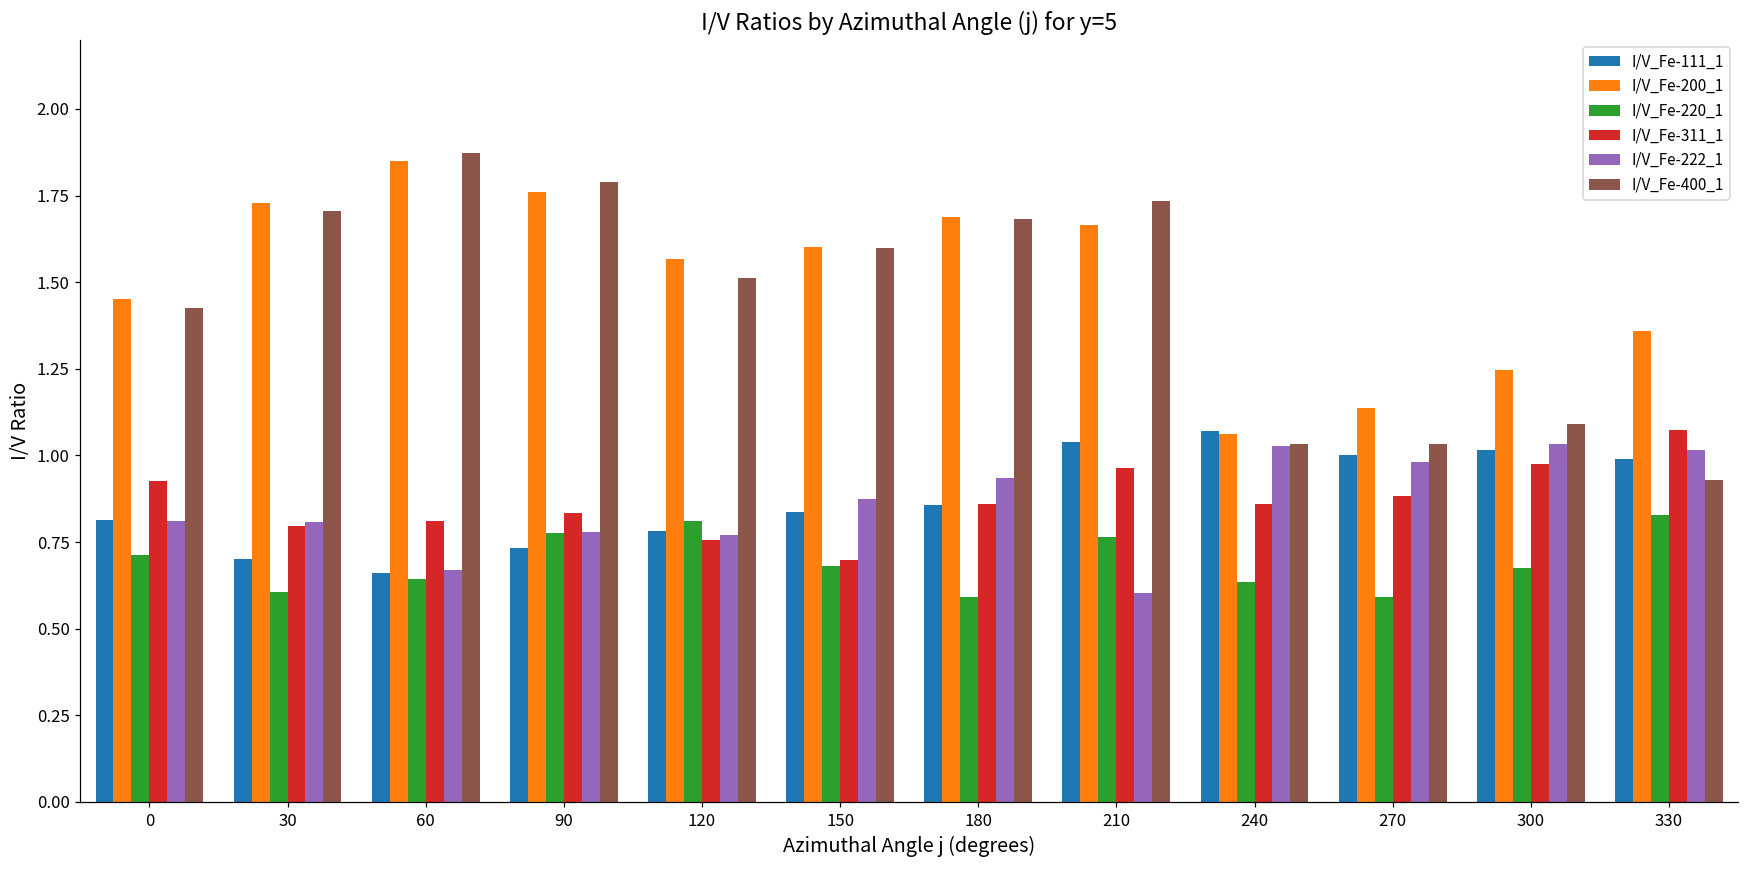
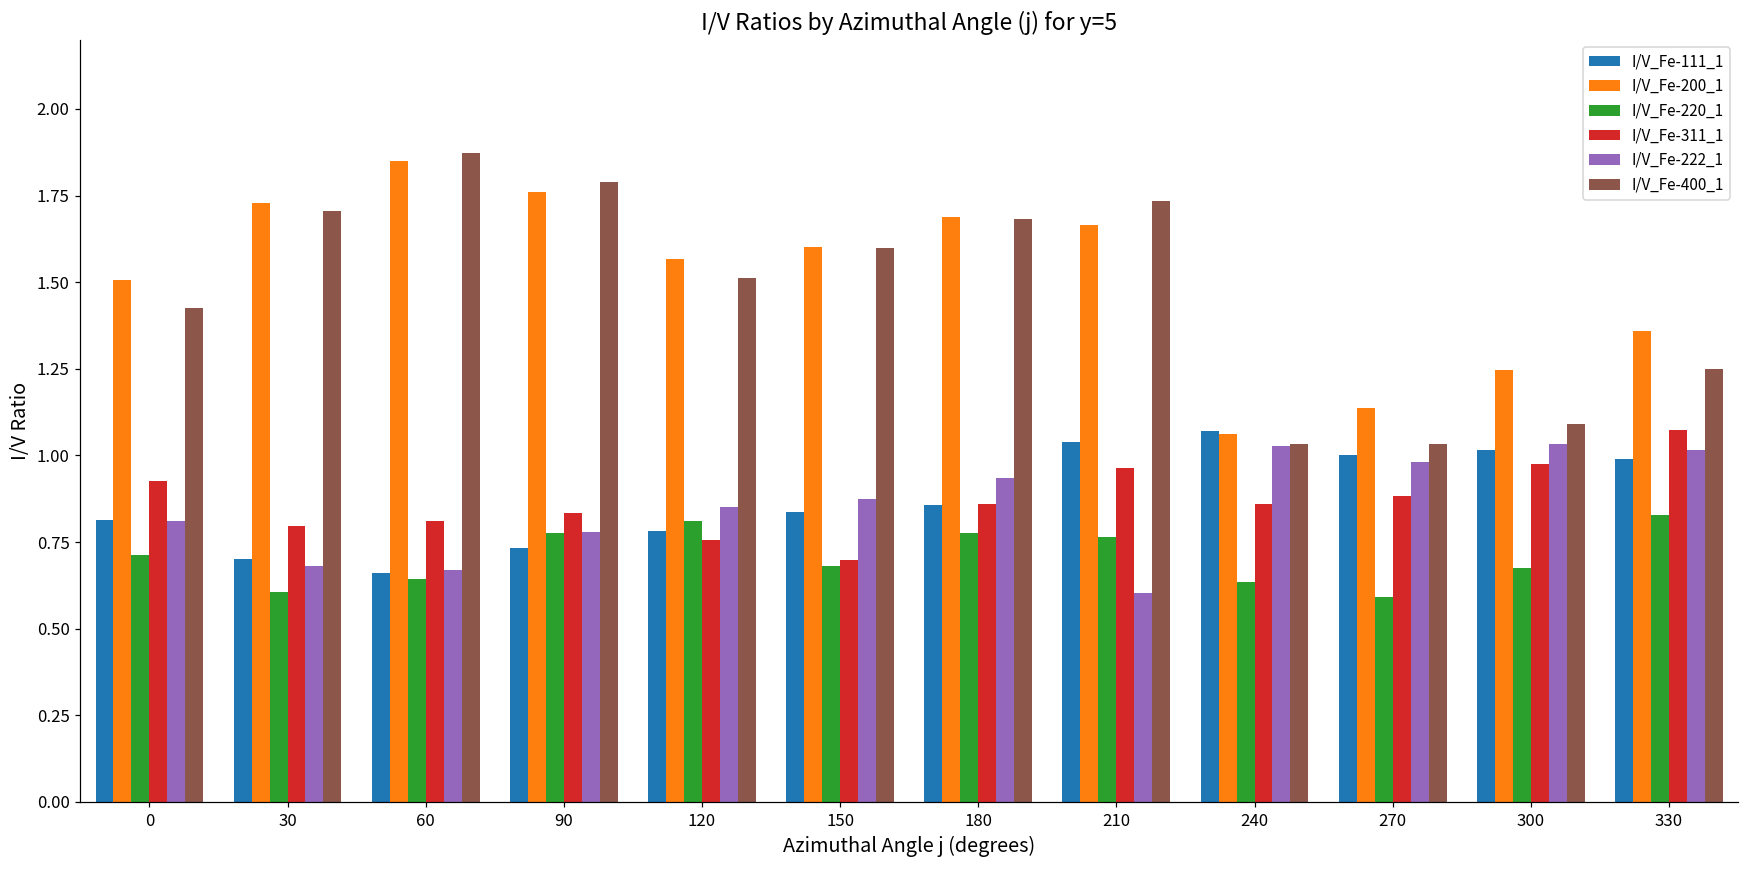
  {
    "I/V_Fe-111_1": {
      "0": 0.81,
      "30": 0.70,
      "60": 0.66,
      "90": 0.73,
      "120": 0.78,
      "150": 0.84,
      "180": 0.86,
      "210": 1.04,
      "240": 1.07,
      "270": 1.00,
      "300": 1.02,
      "330": 0.99
    },
    "I/V_Fe-200_1": {
-     "0": 1.45,
+     "0": 1.51,
      "30": 1.73,
      "60": 1.85,
      "90": 1.76,
      "120": 1.57,
      "150": 1.60,
      "180": 1.69,
      "210": 1.66,
      "240": 1.06,
      "270": 1.14,
      "300": 1.25,
      "330": 1.36
    },
    "I/V_Fe-220_1": {
      "0": 0.71,
      "30": 0.60,
      "60": 0.64,
      "90": 0.78,
      "120": 0.81,
      "150": 0.68,
-     "180": 0.59,
+     "180": 0.78,
      "210": 0.76,
      "240": 0.63,
      "270": 0.59,
      "300": 0.68,
      "330": 0.83
    },
    "I/V_Fe-311_1": {
      "0": 0.93,
      "30": 0.80,
      "60": 0.81,
      "90": 0.83,
      "120": 0.76,
      "150": 0.70,
      "180": 0.86,
      "210": 0.96,
      "240": 0.86,
      "270": 0.88,
      "300": 0.97,
      "330": 1.07
    },
    "I/V_Fe-222_1": {
      "0": 0.81,
-     "30": 0.81,
+     "30": 0.68,
      "60": 0.67,
      "90": 0.78,
-     "120": 0.77,
+     "120": 0.85,
      "150": 0.87,
      "180": 0.94,
      "210": 0.60,
      "240": 1.03,
      "270": 0.98,
      "300": 1.03,
      "330": 1.01
    },
    "I/V_Fe-400_1": {
      "0": 1.42,
      "30": 1.71,
      "60": 1.87,
      "90": 1.79,
      "120": 1.51,
      "150": 1.60,
      "180": 1.68,
      "210": 1.74,
      "240": 1.03,
      "270": 1.03,
      "300": 1.09,
-     "330": 0.93
+     "330": 1.25
    }
  }
